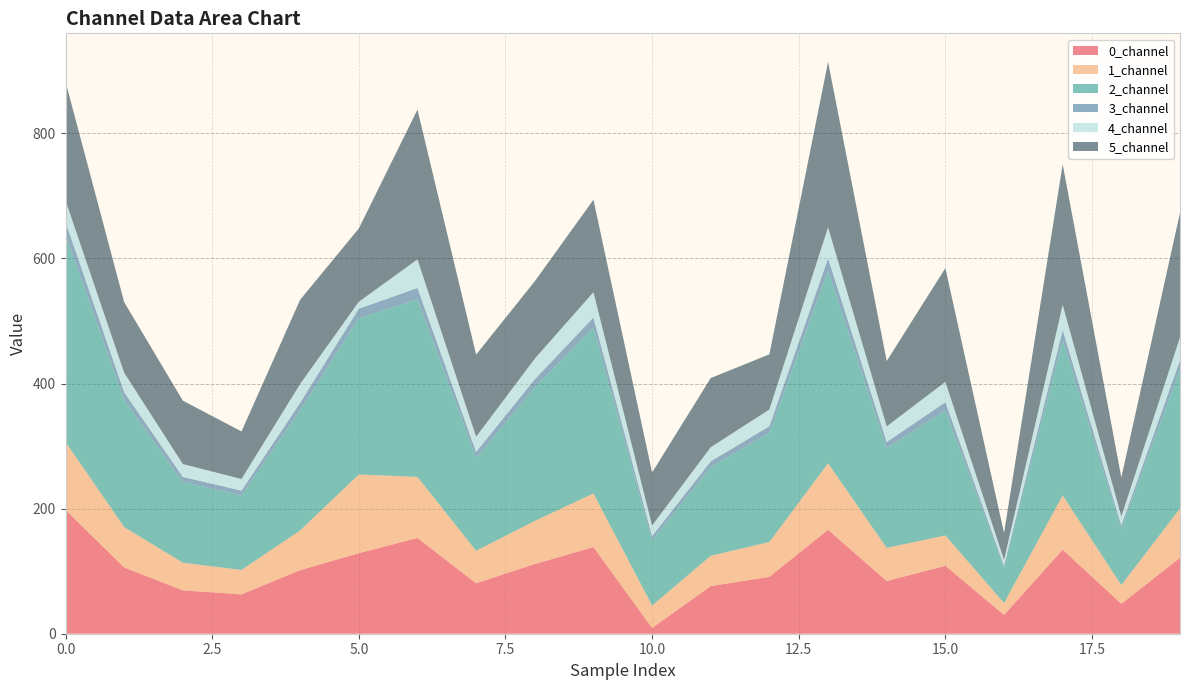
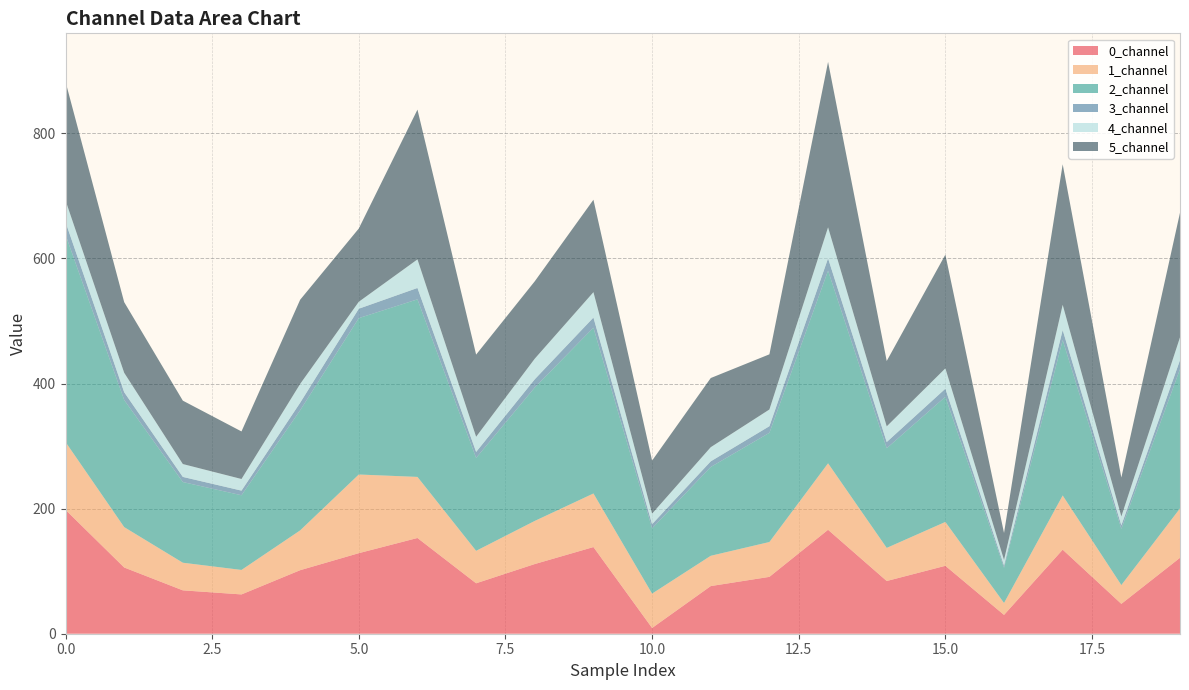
  {
    "0_channel": {
      "0.0": 200,
      "5.0": 130,
      "10.0": 10,
      "15.0": 110
    },
    "1_channel": {
      "0.0": 110,
      "5.0": 130,
-     "10.0": 40,
-     "15.0": 50
+     "10.0": 50,
+     "15.0": 70
    },
    "4_channel": {
      "0.0": 30,
      "5.0": 10,
      "10.0": 20,
      "15.0": 30
    },
    "5_channel": {
      "0.0": 190,
      "5.0": 120,
      "10.0": 80,
      "15.0": 180
    }
  }
